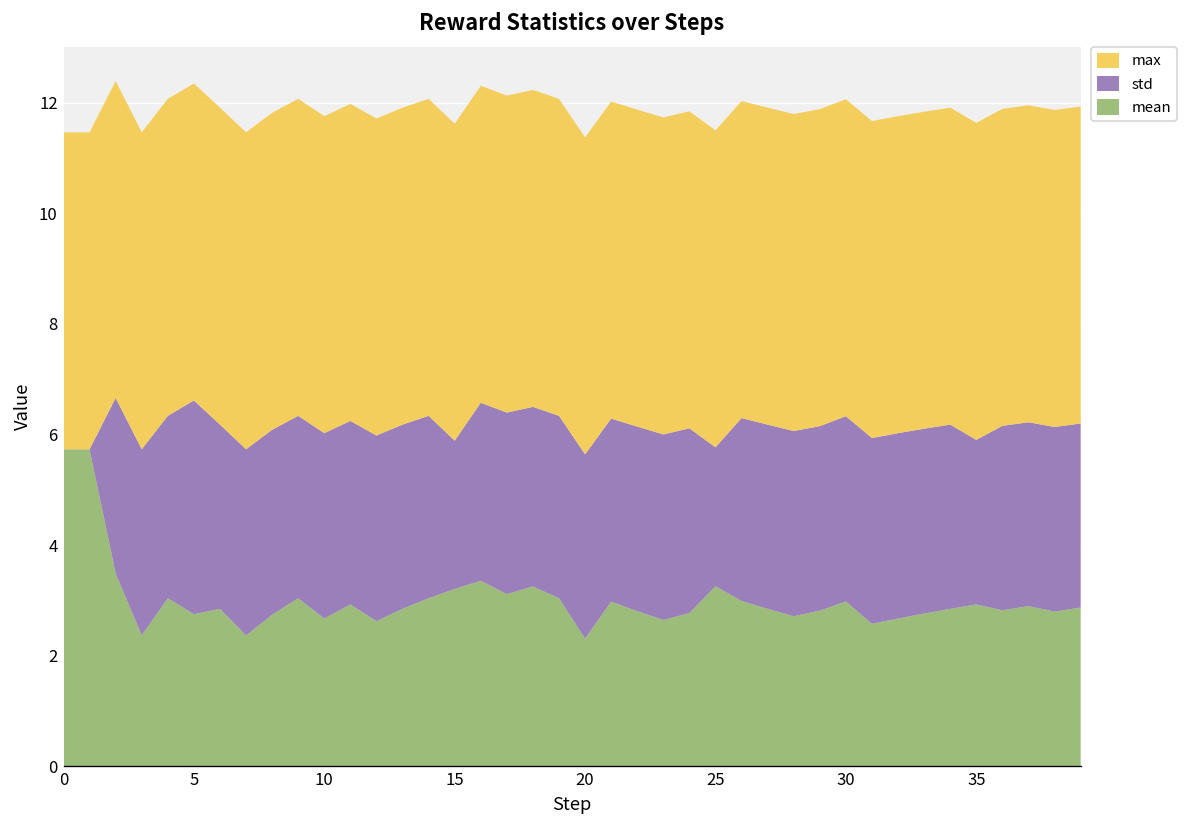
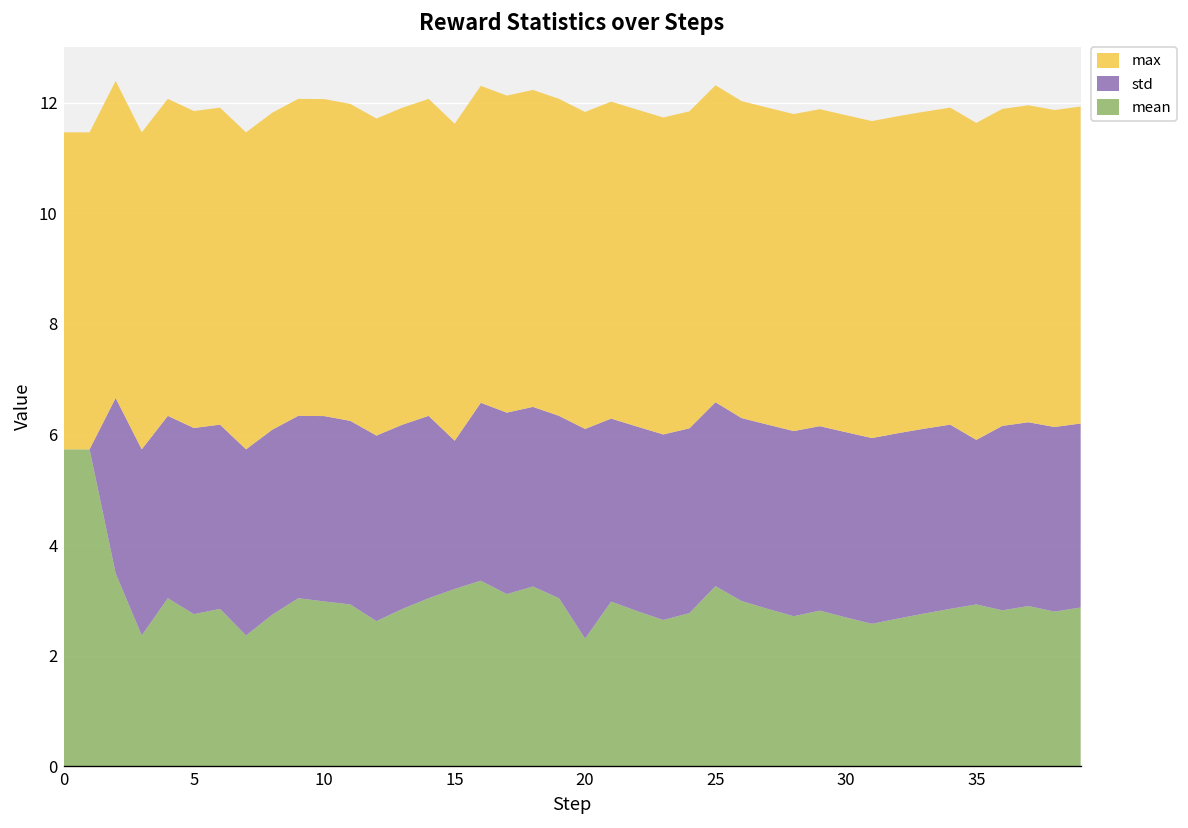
  {
    "mean": {
      "5": 2.8,
-     "10": 2.7,
+     "10": 3.0,
      "15": 3.2,
      "20": 2.3,
      "25": 3.3,
-     "30": 3.0,
+     "30": 2.7,
      "35": 2.9
    },
    "std": {
-     "5": 3.9,
+     "5": 3.4,
      "10": 3.4,
      "15": 2.7,
-     "20": 3.3,
-     "25": 2.5,
+     "20": 3.8,
+     "25": 3.3,
      "30": 3.4,
      "35": 3.0
    },
    "max": {
      "0": 5.7,
      "5": 5.7,
      "10": 5.7,
      "15": 5.7,
      "20": 5.7,
      "25": 5.7,
      "30": 5.7,
      "35": 5.7
    }
  }
